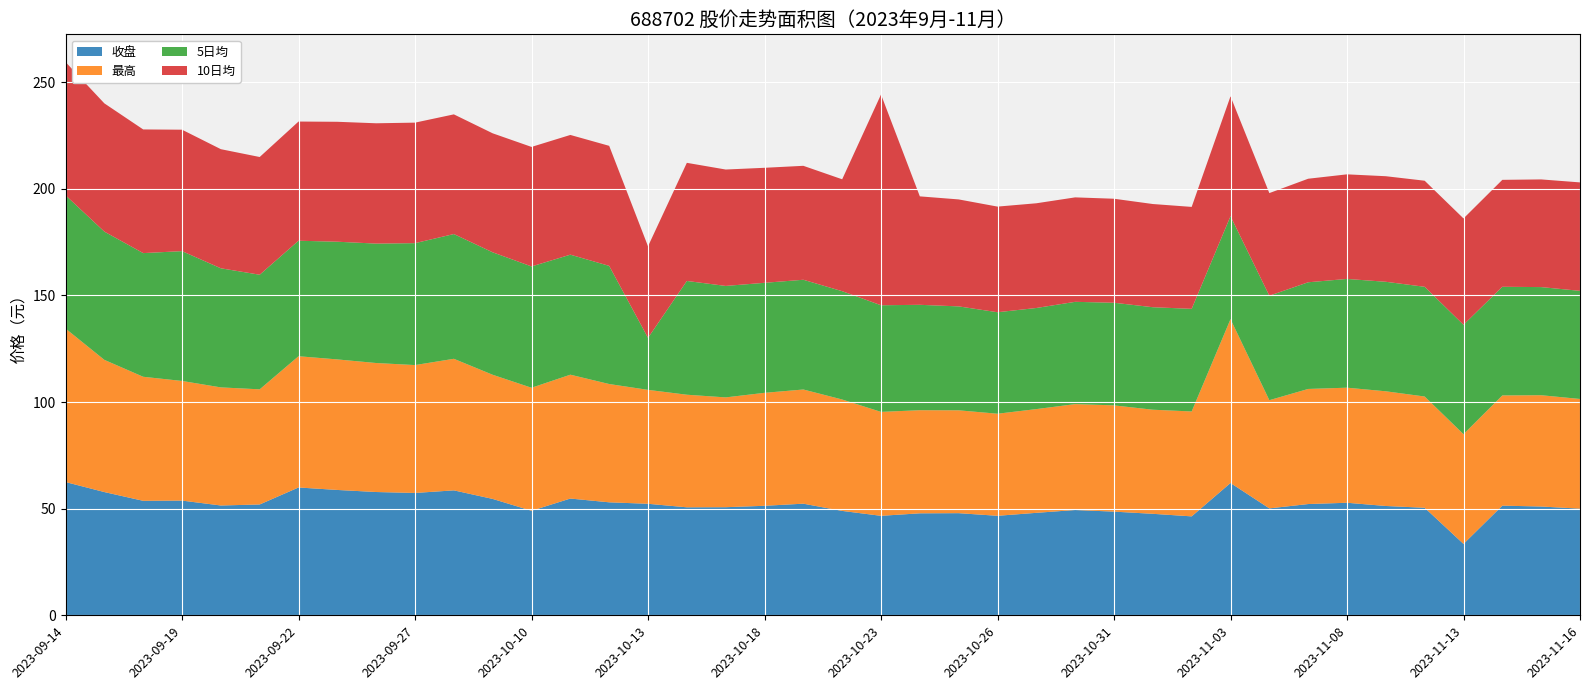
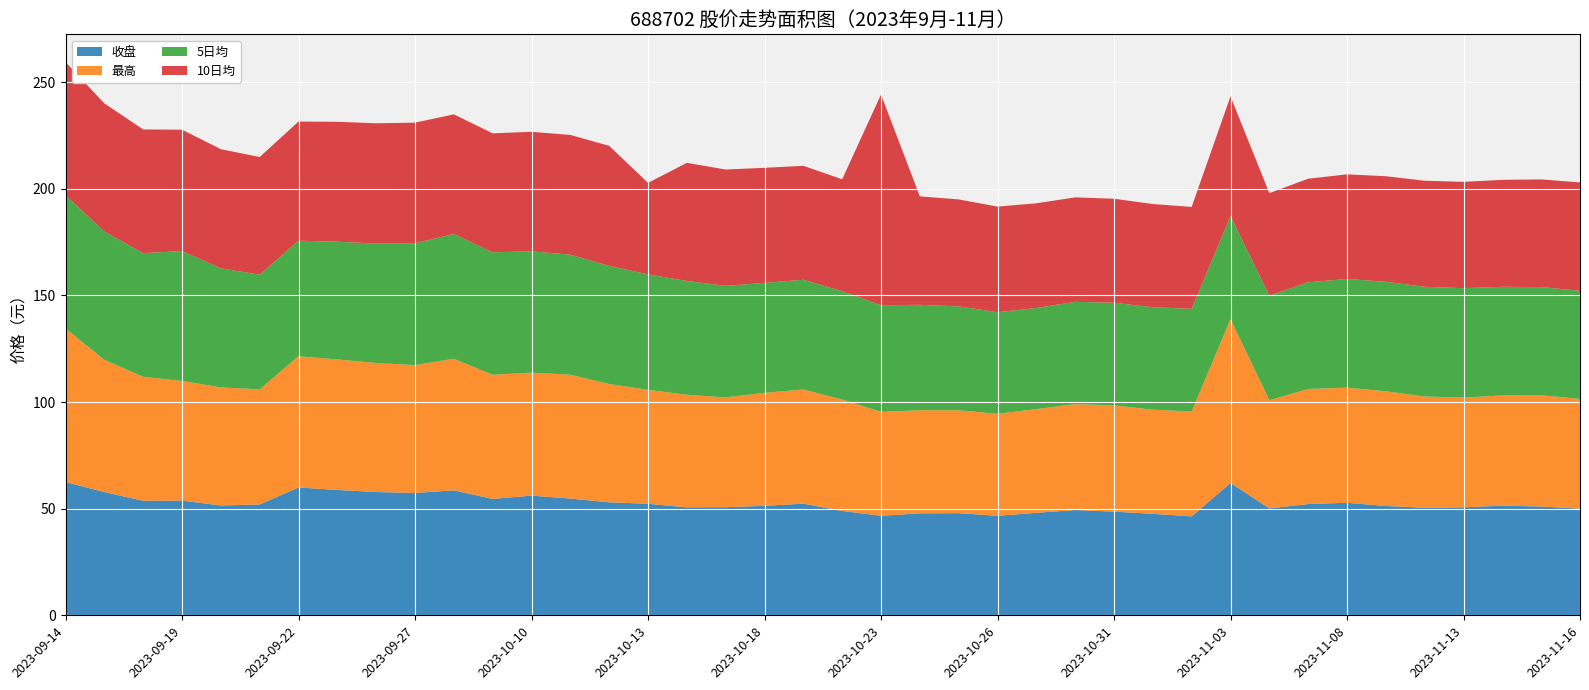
  {
    "收盘": {
      "2023-09-14": 63,
      "2023-09-19": 54,
      "2023-09-22": 60,
      "2023-09-27": 57,
-     "2023-10-10": 49,
+     "2023-10-10": 56,
      "2023-10-13": 52,
      "2023-10-18": 51,
      "2023-10-23": 47,
      "2023-10-26": 47,
      "2023-10-31": 49,
      "2023-11-03": 62,
      "2023-11-08": 53,
-     "2023-11-13": 33,
+     "2023-11-13": 51,
      "2023-11-16": 50
    },
    "最高": {
      "2023-09-14": 72,
      "2023-09-19": 56,
      "2023-09-22": 62,
      "2023-09-27": 60,
      "2023-10-10": 58,
      "2023-10-13": 53,
      "2023-10-18": 53,
      "2023-10-23": 49,
      "2023-10-26": 48,
      "2023-10-31": 50,
      "2023-11-03": 77,
      "2023-11-08": 54,
      "2023-11-13": 51,
      "2023-11-16": 51
    },
    "5日均": {
      "2023-09-14": 63,
      "2023-09-19": 61,
      "2023-09-22": 54,
      "2023-09-27": 57,
      "2023-10-10": 57,
-     "2023-10-13": 24,
+     "2023-10-13": 54,
      "2023-10-18": 52,
      "2023-10-23": 50,
      "2023-10-26": 48,
      "2023-10-31": 48,
      "2023-11-03": 48,
      "2023-11-08": 51,
      "2023-11-13": 51,
      "2023-11-16": 51
    },
    "10日均": {
      "2023-09-14": 63,
      "2023-09-19": 57,
      "2023-09-22": 56,
      "2023-09-27": 57,
      "2023-10-10": 56,
      "2023-10-13": 43,
      "2023-10-18": 54,
      "2023-10-23": 99,
      "2023-10-26": 50,
      "2023-10-31": 49,
      "2023-11-03": 56,
      "2023-11-08": 49,
      "2023-11-13": 50,
      "2023-11-16": 51
    }
  }
